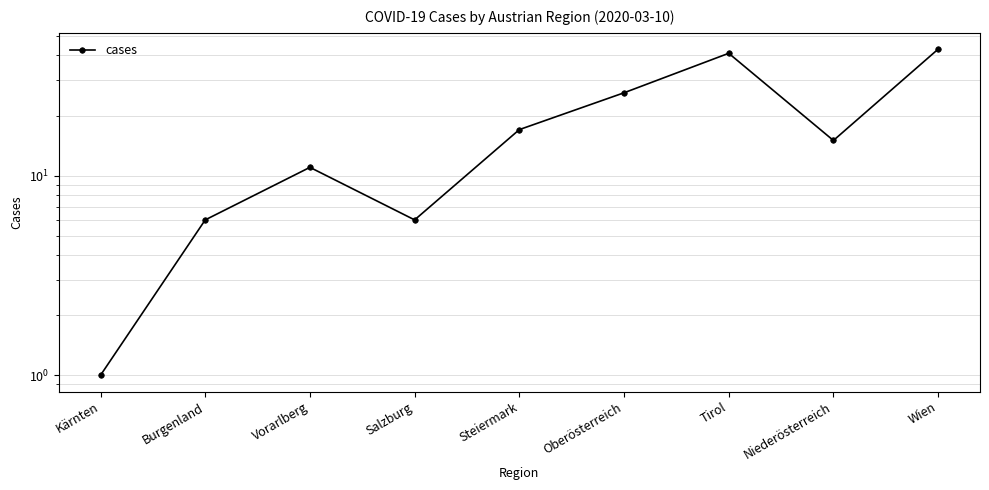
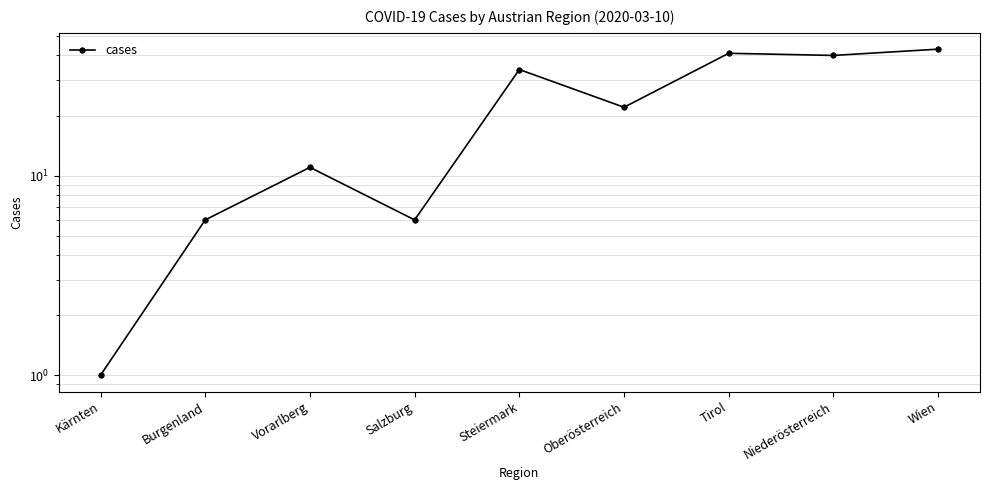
  {
    "Kärnten": 1,
    "Burgenland": 6,
    "Vorarlberg": 11,
    "Salzburg": 6,
-   "Steiermark": 17,
-   "Oberösterreich": 26,
+   "Steiermark": 34,
+   "Oberösterreich": 22,
    "Tirol": 41,
-   "Niederösterreich": 15,
+   "Niederösterreich": 40,
    "Wien": 43
  }
